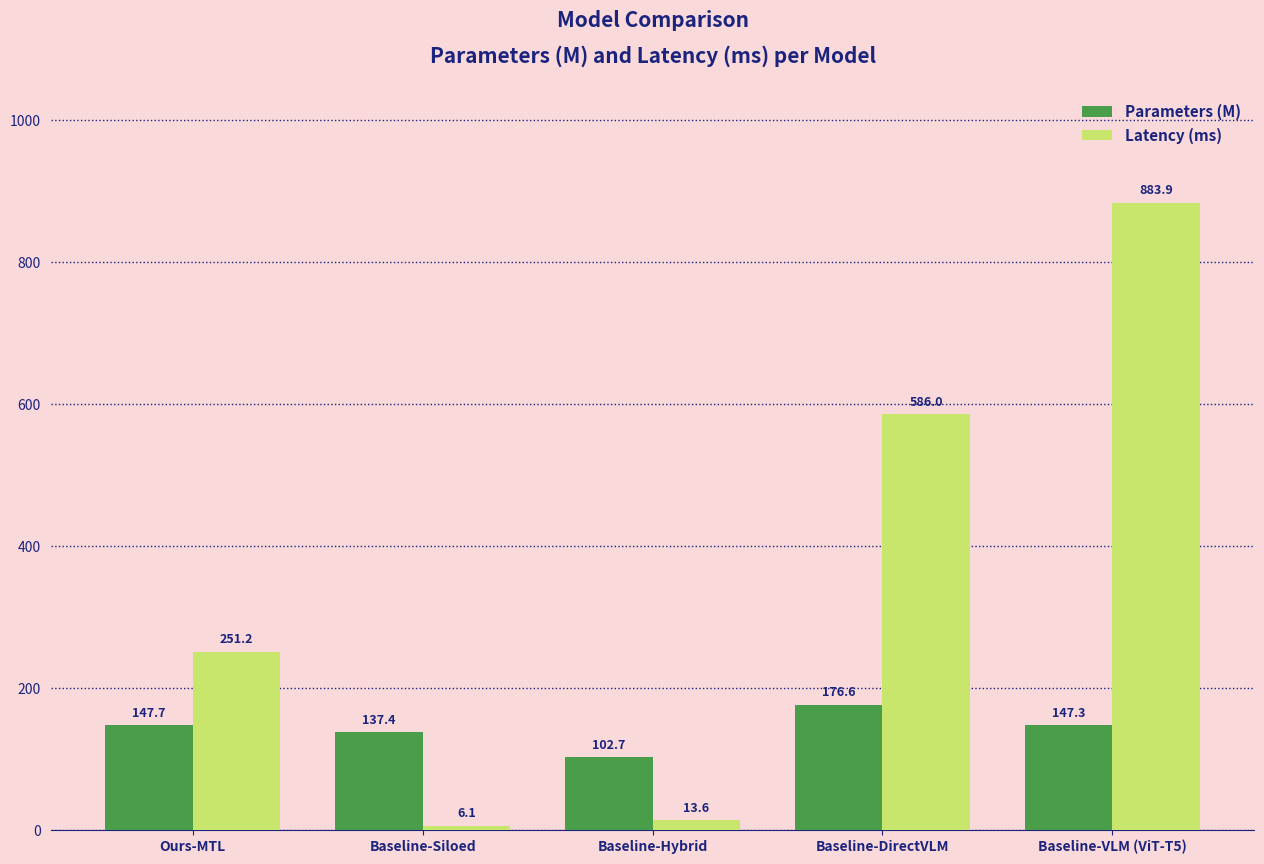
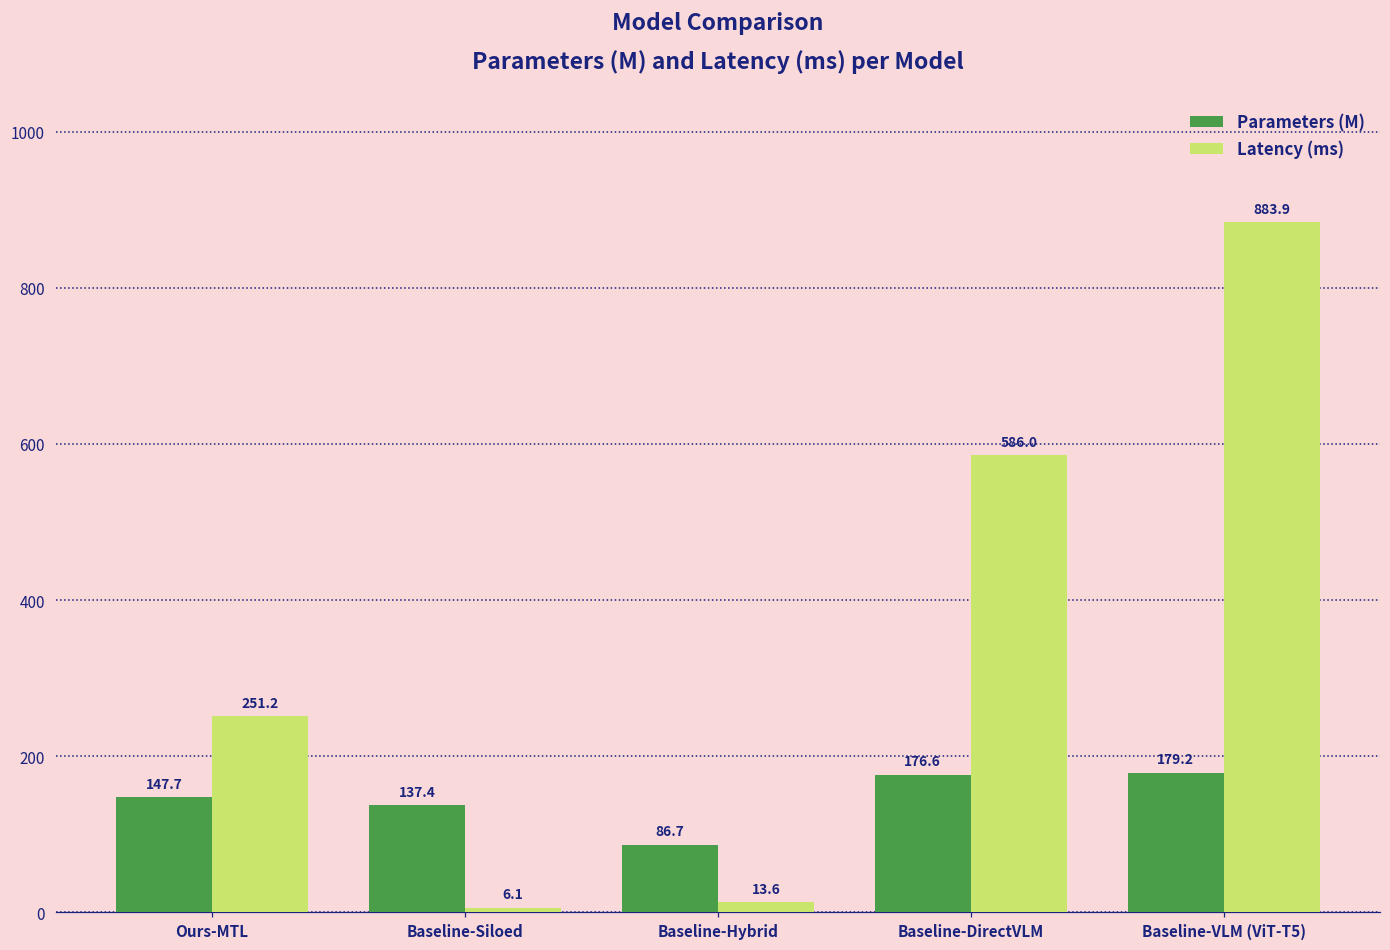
  {
    "Parameters (M)": {
      "Ours-MTL": 147.7,
      "Baseline-Siloed": 137.4,
-     "Baseline-Hybrid": 102.7,
+     "Baseline-Hybrid": 86.7,
      "Baseline-DirectVLM": 176.6,
-     "Baseline-VLM (ViT-T5)": 147.3
+     "Baseline-VLM (ViT-T5)": 179.2
    },
    "Latency (ms)": {
      "Ours-MTL": 251.2,
      "Baseline-Siloed": 6.1,
      "Baseline-Hybrid": 13.6,
      "Baseline-DirectVLM": 586.0,
      "Baseline-VLM (ViT-T5)": 883.9
    }
  }
